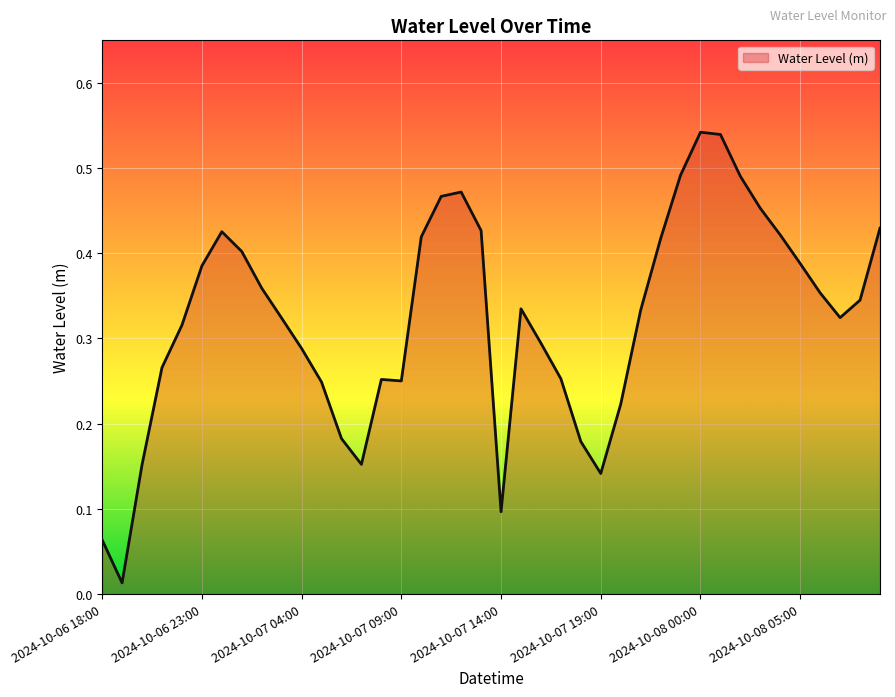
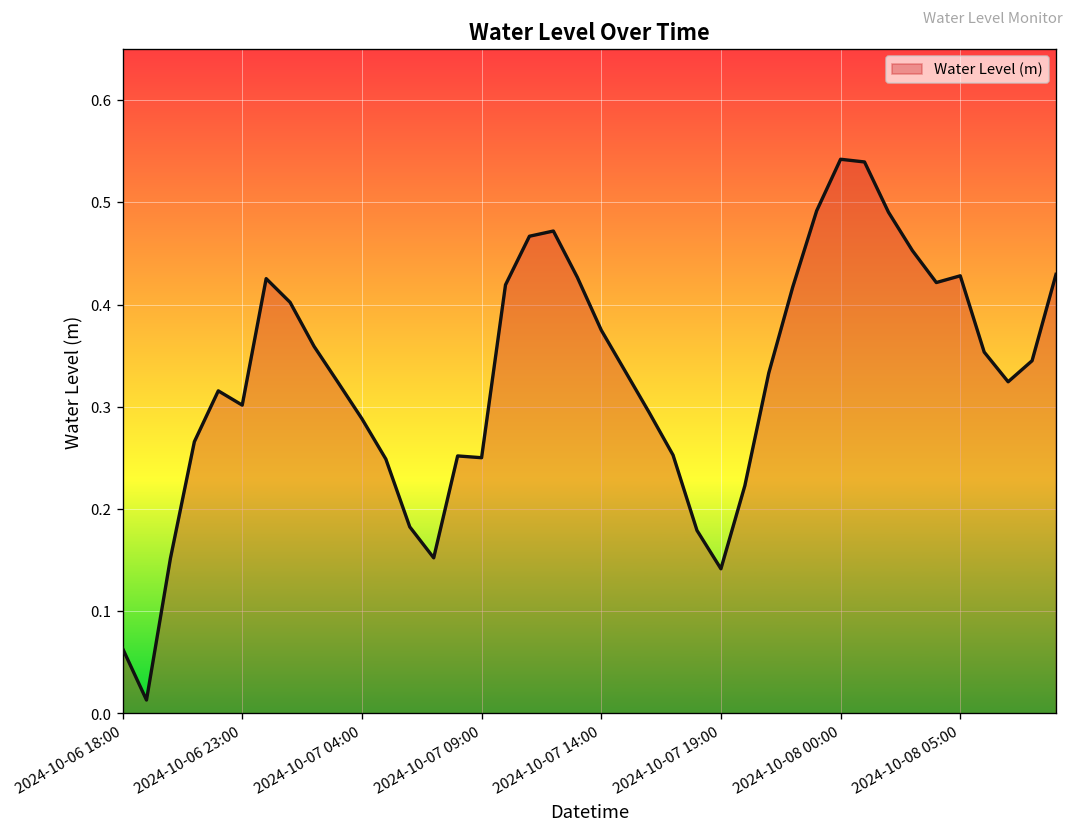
  {
    "2024-10-06 18:00": 0.06,
-   "2024-10-06 23:00": 0.39,
+   "2024-10-06 23:00": 0.30,
    "2024-10-07 04:00": 0.29,
    "2024-10-07 09:00": 0.25,
-   "2024-10-07 14:00": 0.10,
+   "2024-10-07 14:00": 0.38,
    "2024-10-07 19:00": 0.14,
    "2024-10-08 00:00": 0.54,
-   "2024-10-08 05:00": 0.39
+   "2024-10-08 05:00": 0.43
  }
